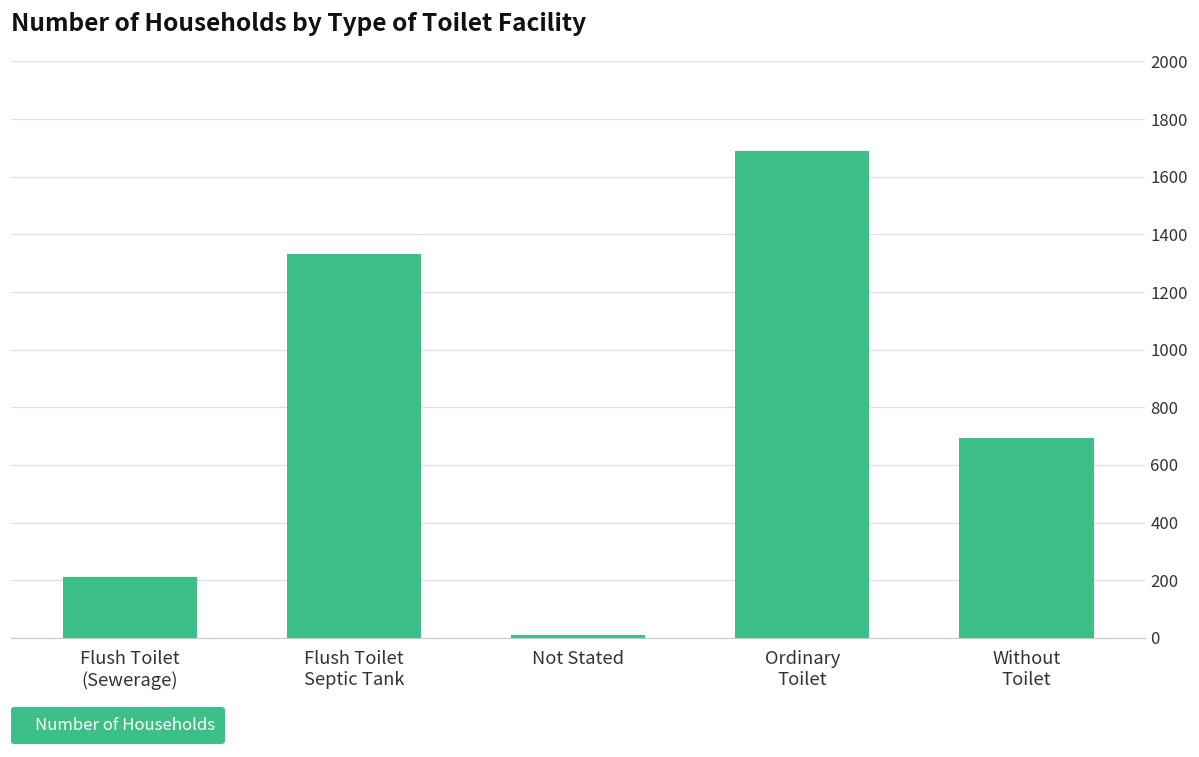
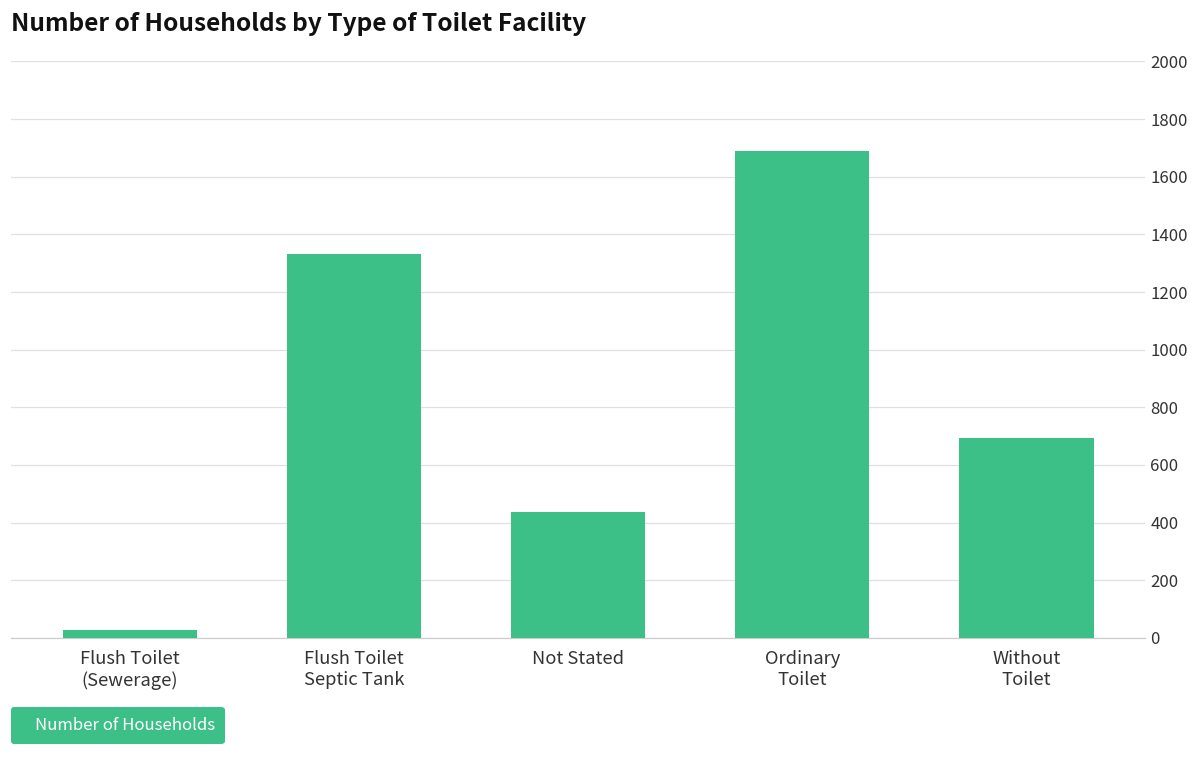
  {
-   "Flush Toilet (Sewerage)": 210,
+   "Flush Toilet (Sewerage)": 30,
    "Flush Toilet Septic Tank": 1330,
-   "Not Stated": 10,
+   "Not Stated": 440,
    "Ordinary Toilet": 1690,
    "Without Toilet": 690
  }
